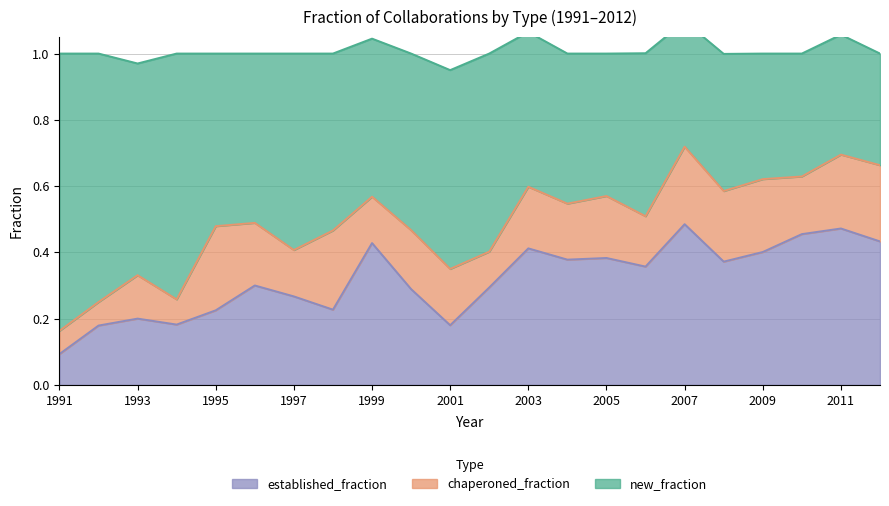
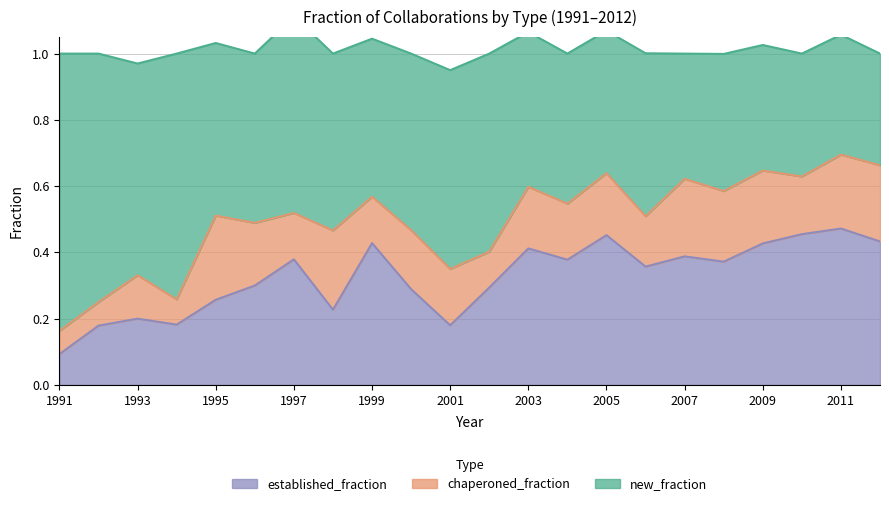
  {
    "established_fraction": {
      "1991": 0.09,
      "1993": 0.20,
-     "1995": 0.23,
-     "1997": 0.27,
+     "1995": 0.26,
+     "1997": 0.38,
      "1999": 0.43,
      "2001": 0.18,
      "2003": 0.41,
-     "2005": 0.38,
-     "2007": 0.49,
-     "2009": 0.40,
+     "2005": 0.45,
+     "2007": 0.39,
+     "2009": 0.43,
      "2011": 0.47
    },
    "chaperoned_fraction": {
      "1991": 0.07,
      "1993": 0.13,
      "1995": 0.25,
      "1997": 0.14,
      "1999": 0.14,
      "2001": 0.17,
      "2003": 0.19,
      "2005": 0.19,
      "2007": 0.23,
      "2009": 0.22,
      "2011": 0.22
    },
    "new_fraction": {
      "1991": 0.84,
      "1993": 0.64,
      "1995": 0.52,
      "1999": 0.48,
      "2001": 0.60,
      "2009": 0.38
    }
  }
